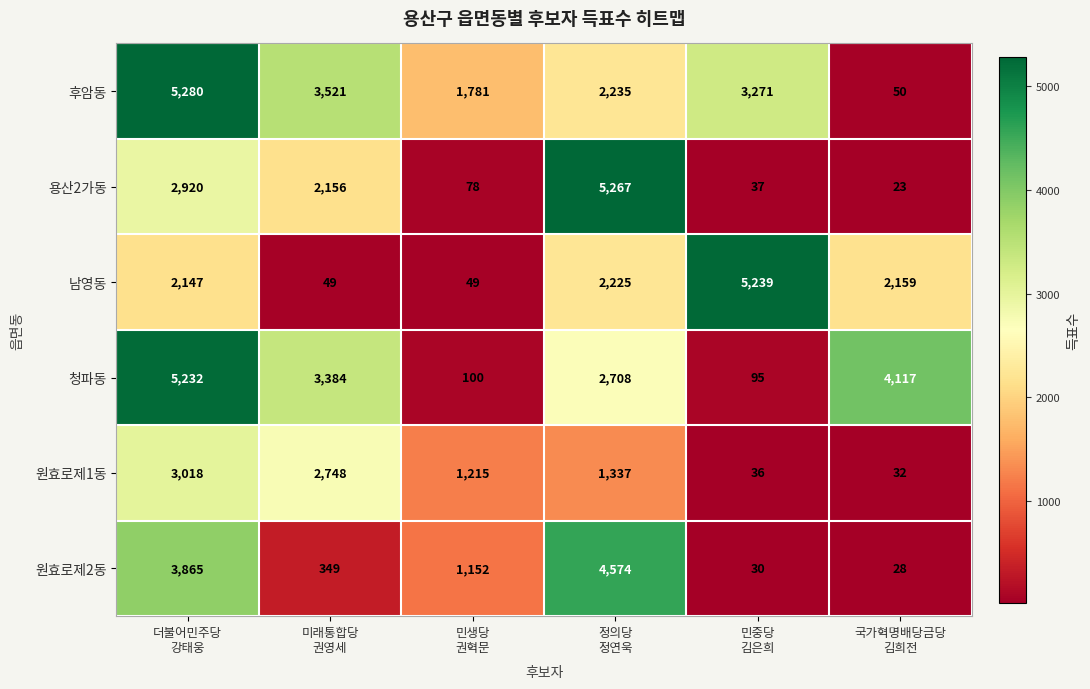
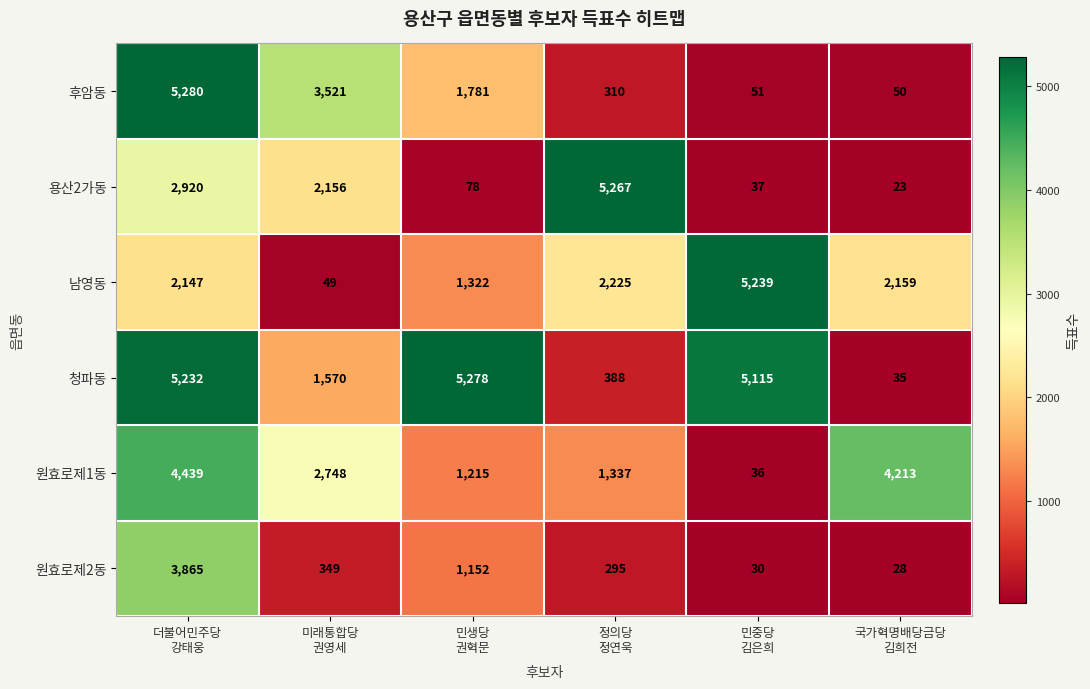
  {
    "후암동": {
      "더불어민주당 강태웅": "5,280",
      "미래통합당 권영세": "3,521",
      "민생당 권혁문": "1,781",
-     "정의당 정연욱": "2,235",
-     "민중당 김은희": "3,271",
+     "정의당 정연욱": "310",
+     "민중당 김은희": "51",
      "국가혁명배당금당 김희전": "50"
    },
    "용산2가동": {
      "더불어민주당 강태웅": "2,920",
      "미래통합당 권영세": "2,156",
      "민생당 권혁문": "78",
      "정의당 정연욱": "5,267",
      "민중당 김은희": "37",
      "국가혁명배당금당 김희전": "23"
    },
    "남영동": {
      "더불어민주당 강태웅": "2,147",
      "미래통합당 권영세": "49",
-     "민생당 권혁문": "49",
+     "민생당 권혁문": "1,322",
      "정의당 정연욱": "2,225",
      "민중당 김은희": "5,239",
      "국가혁명배당금당 김희전": "2,159"
    },
    "청파동": {
      "더불어민주당 강태웅": "5,232",
-     "미래통합당 권영세": "3,384",
-     "민생당 권혁문": "100",
-     "정의당 정연욱": "2,708",
-     "민중당 김은희": "95",
-     "국가혁명배당금당 김희전": "4,117"
+     "미래통합당 권영세": "1,570",
+     "민생당 권혁문": "5,278",
+     "정의당 정연욱": "388",
+     "민중당 김은희": "5,115",
+     "국가혁명배당금당 김희전": "35"
    },
    "원효로제1동": {
-     "더불어민주당 강태웅": "3,018",
+     "더불어민주당 강태웅": "4,439",
      "미래통합당 권영세": "2,748",
      "민생당 권혁문": "1,215",
      "정의당 정연욱": "1,337",
      "민중당 김은희": "36",
-     "국가혁명배당금당 김희전": "32"
+     "국가혁명배당금당 김희전": "4,213"
    },
    "원효로제2동": {
      "더불어민주당 강태웅": "3,865",
      "미래통합당 권영세": "349",
      "민생당 권혁문": "1,152",
-     "정의당 정연욱": "4,574",
+     "정의당 정연욱": "295",
      "민중당 김은희": "30",
      "국가혁명배당금당 김희전": "28"
    }
  }
